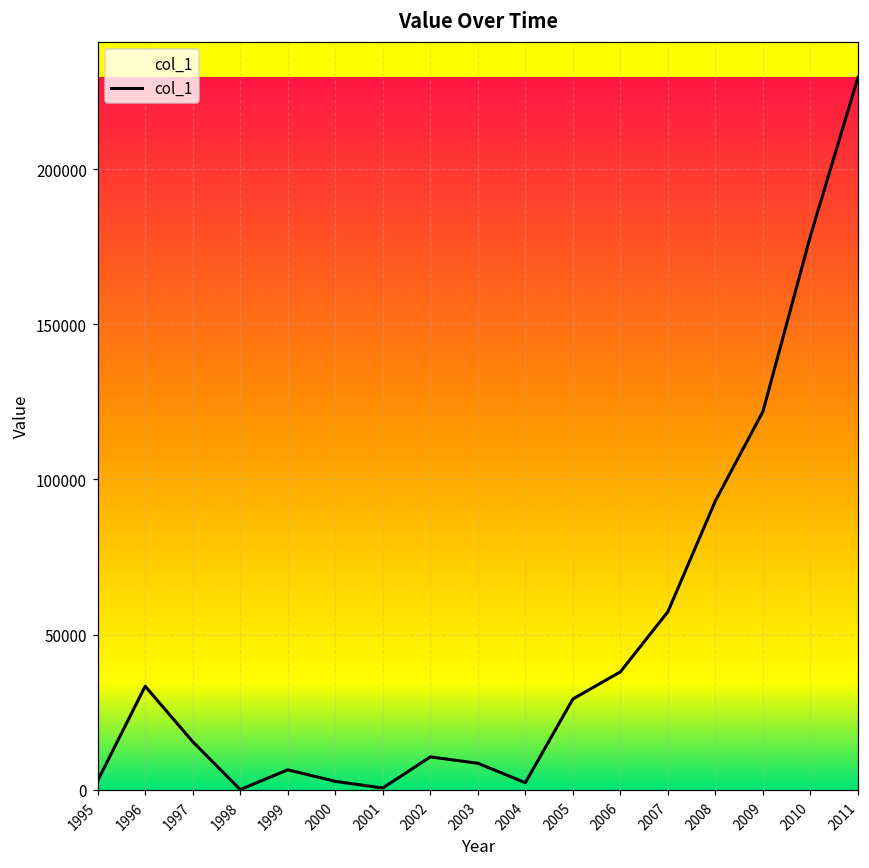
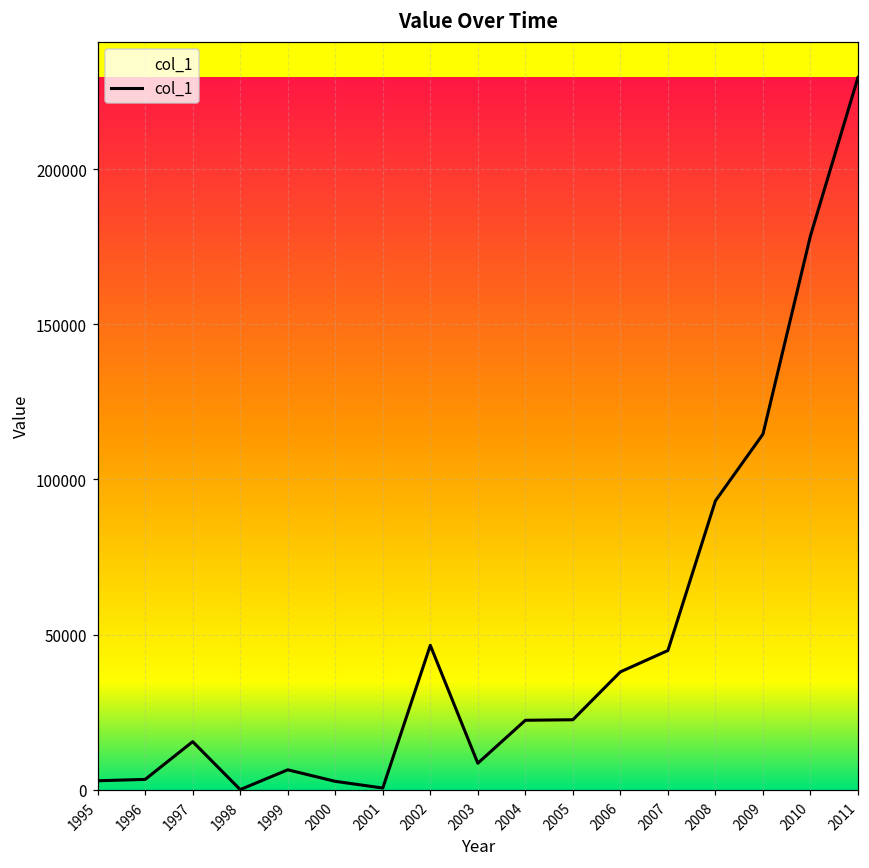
  {
    "1995": 3000,
-   "1996": 33000,
+   "1996": 3000,
    "1997": 15000,
    "1998": 0,
    "1999": 6000,
    "2000": 3000,
    "2001": 1000,
-   "2002": 11000,
+   "2002": 47000,
    "2003": 8000,
-   "2004": 2000,
-   "2005": 29000,
+   "2004": 22000,
+   "2005": 23000,
    "2006": 38000,
-   "2007": 57000,
+   "2007": 45000,
    "2008": 93000,
-   "2009": 122000,
+   "2009": 115000,
    "2010": 179000,
    "2011": 230000
  }
